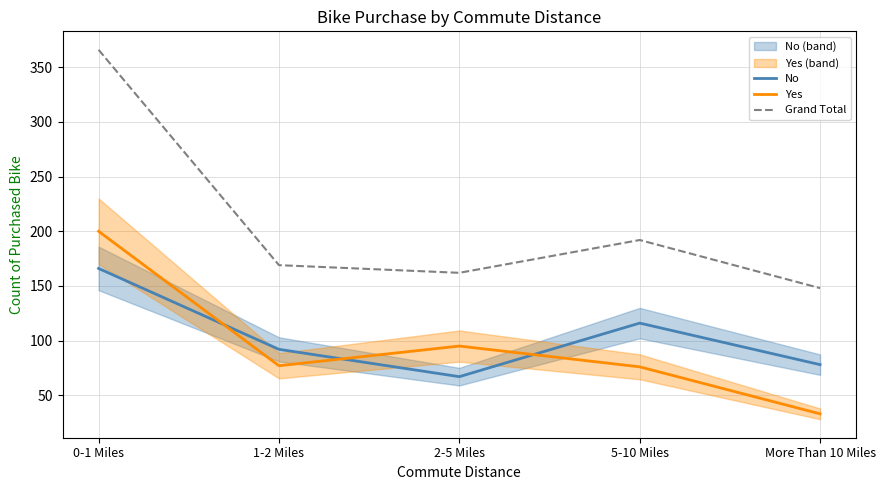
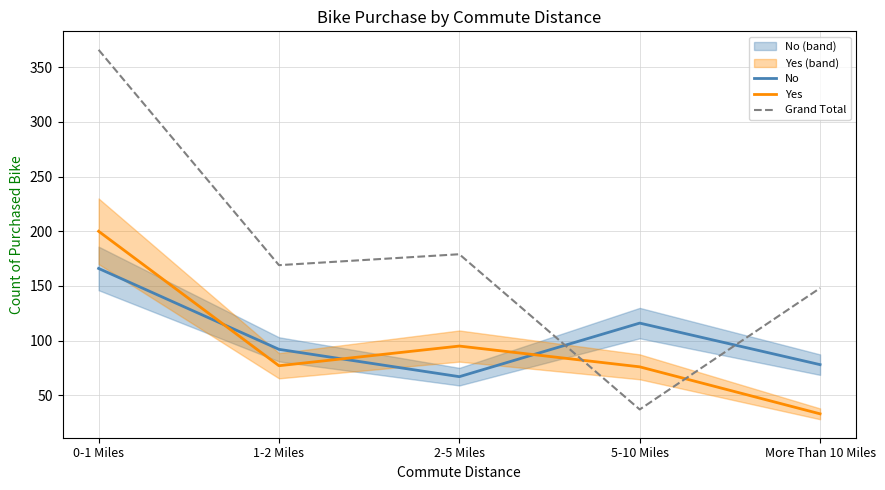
  {
    "Grand Total": {
      "0-1 Miles": 366,
      "1-2 Miles": 169,
-     "2-5 Miles": 162,
-     "5-10 Miles": 192,
+     "2-5 Miles": 179,
+     "5-10 Miles": 37,
      "More Than 10 Miles": 148
    }
  }
